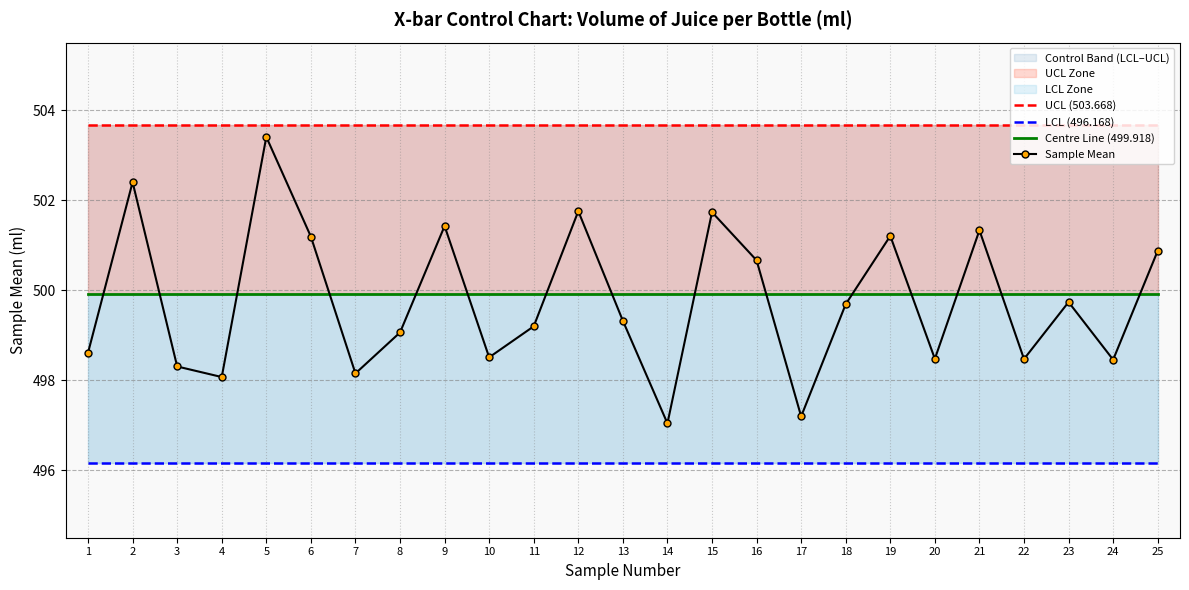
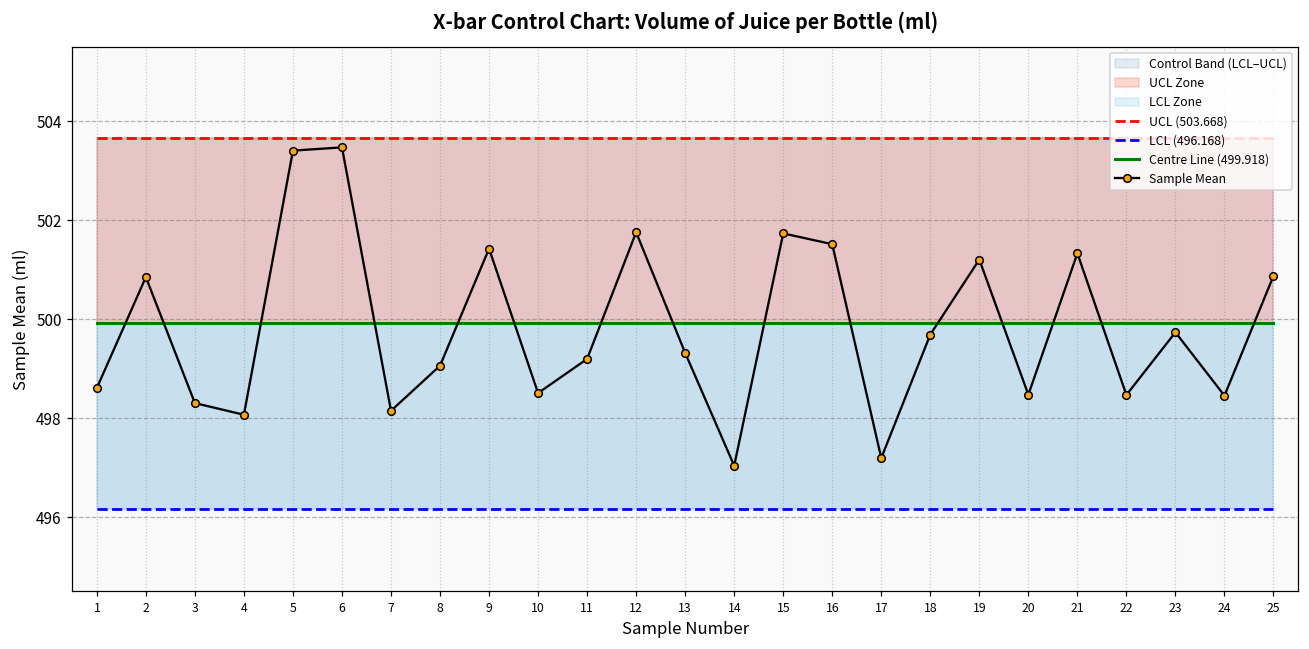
  {
    "UCL Zone": {
      "1": 503.7,
      "2": 503.7,
      "3": 503.7,
      "4": 503.7,
      "5": 503.7,
      "6": 503.7,
      "7": 503.7,
      "8": 503.7,
      "9": 503.7,
      "10": 503.7,
      "11": 503.7,
      "12": 503.7,
      "13": 503.7,
      "14": 503.7,
      "15": 503.7,
      "16": 503.7,
      "17": 503.7,
      "18": 503.7,
      "19": 503.7,
      "20": 503.7,
      "21": 503.7
    },
    "LCL (496.168)": {
      "1": 496.2,
      "2": 496.2,
      "3": 496.2,
      "4": 496.2,
      "5": 496.2,
      "6": 496.2,
      "7": 496.2,
      "8": 496.2,
      "9": 496.2,
      "10": 496.2,
      "11": 496.2,
      "12": 496.2,
      "13": 496.2,
      "14": 496.2,
      "15": 496.2,
      "16": 496.2,
      "17": 496.2,
      "18": 496.2,
      "19": 496.2,
      "20": 496.2,
      "21": 496.2,
      "22": 496.2,
      "23": 496.2,
      "24": 496.2,
      "25": 496.2
    },
    "LCL Zone": {
      "1": 499.9,
      "2": 499.9,
      "3": 499.9,
      "4": 499.9,
      "5": 499.9,
      "6": 499.9,
      "7": 499.9,
      "8": 499.9,
      "9": 499.9,
      "10": 499.9,
      "11": 499.9,
      "12": 499.9,
      "13": 499.9,
      "14": 499.9,
      "15": 499.9,
      "16": 499.9,
      "17": 499.9,
      "18": 499.9,
      "19": 499.9,
      "20": 499.9,
      "21": 499.9,
      "22": 499.9,
      "23": 499.9,
      "24": 499.9,
      "25": 499.9
    },
    "Sample Mean": {
      "1": 498.6,
-     "2": 502.4,
+     "2": 500.9,
      "3": 498.3,
      "4": 498.1,
      "5": 503.4,
-     "6": 501.2,
+     "6": 503.5,
      "7": 498.2,
      "8": 499.1,
      "9": 501.4,
      "10": 498.5,
      "11": 499.2,
      "12": 501.8,
      "13": 499.3,
      "14": 497.0,
      "15": 501.7,
-     "16": 500.7,
+     "16": 501.5,
      "17": 497.2,
      "18": 499.7,
      "19": 501.2,
      "20": 498.5,
      "21": 501.3,
      "22": 498.5,
      "23": 499.7,
      "24": 498.5,
      "25": 500.9
    }
  }
